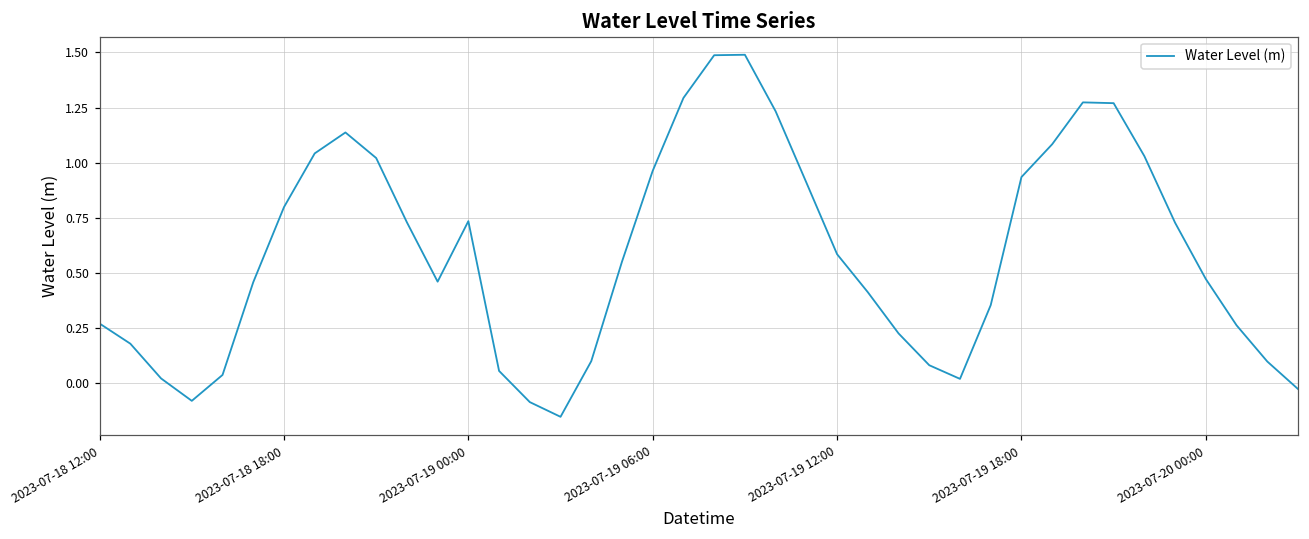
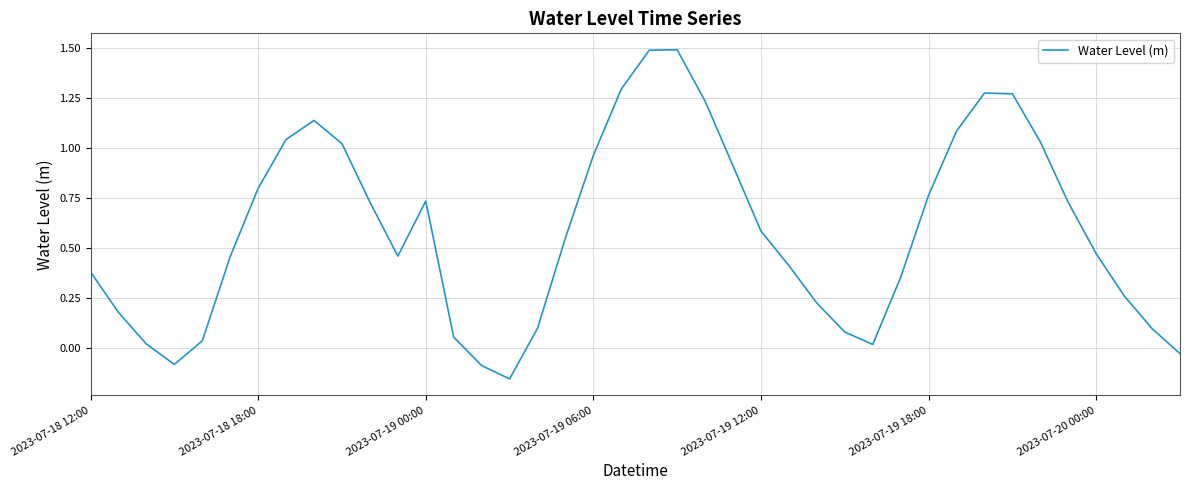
  {
-   "2023-07-18 12:00": 0.27,
+   "2023-07-18 12:00": 0.38,
    "2023-07-18 18:00": 0.80,
    "2023-07-19 00:00": 0.73,
    "2023-07-19 06:00": 0.96,
    "2023-07-19 12:00": 0.58,
-   "2023-07-19 18:00": 0.93,
+   "2023-07-19 18:00": 0.76,
    "2023-07-20 00:00": 0.47
  }
